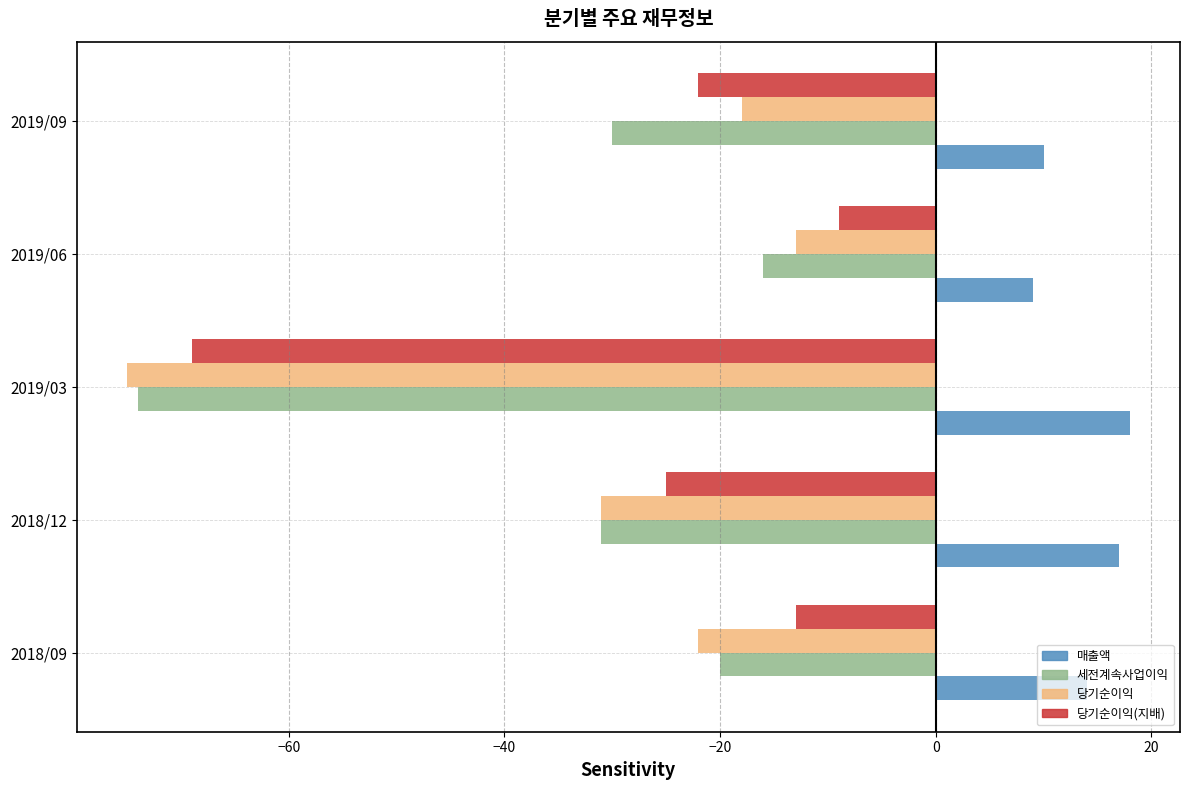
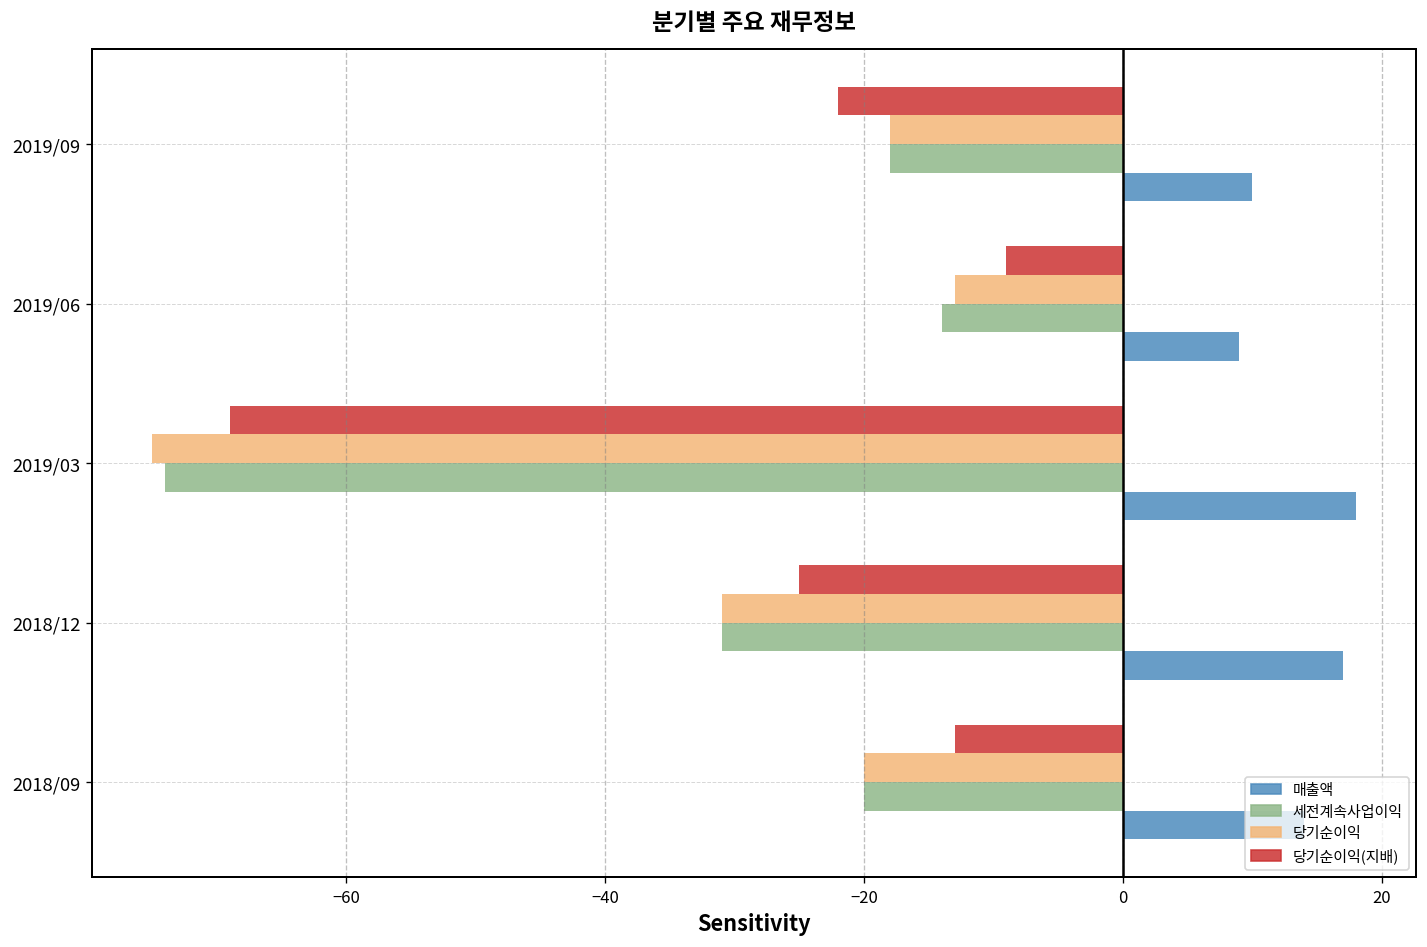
  {
    "매출액": {
      "2019/09": 10,
      "2019/06": 9,
      "2019/03": 18,
      "2018/12": 17
    },
    "세전계속사업이익": {
-     "2019/09": -30,
-     "2019/06": -16,
+     "2019/09": -18,
+     "2019/06": -14,
      "2019/03": -74,
      "2018/12": -31,
      "2018/09": -20
    },
    "당기순이익": {
      "2019/09": -18,
      "2019/06": -13,
      "2019/03": -75,
      "2018/12": -31,
-     "2018/09": -22
+     "2018/09": -20
    },
    "당기순이익(지배)": {
      "2019/09": -22,
      "2019/06": -9,
      "2019/03": -69,
      "2018/12": -25,
      "2018/09": -13
    }
  }
